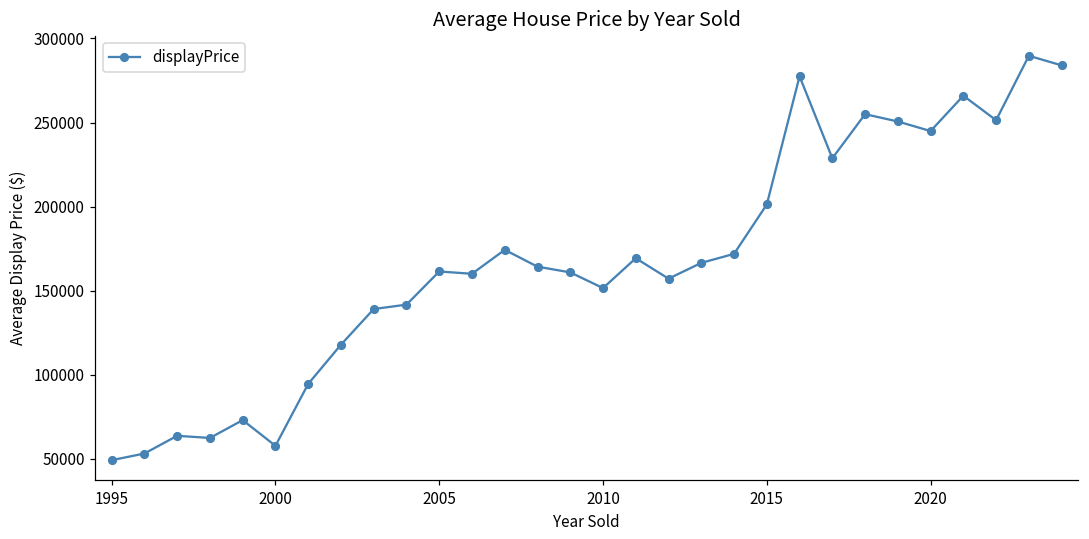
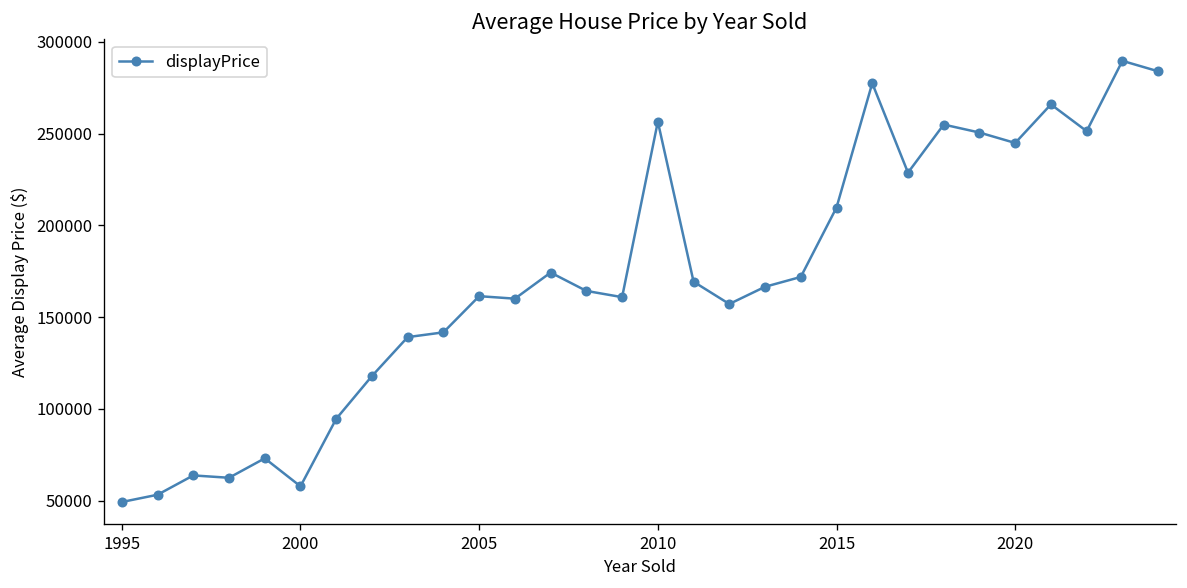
  {
    "1995": 49000,
    "2000": 58000,
    "2005": 161000,
-   "2010": 152000,
-   "2015": 201000,
+   "2010": 257000,
+   "2015": 210000,
    "2020": 245000
  }
